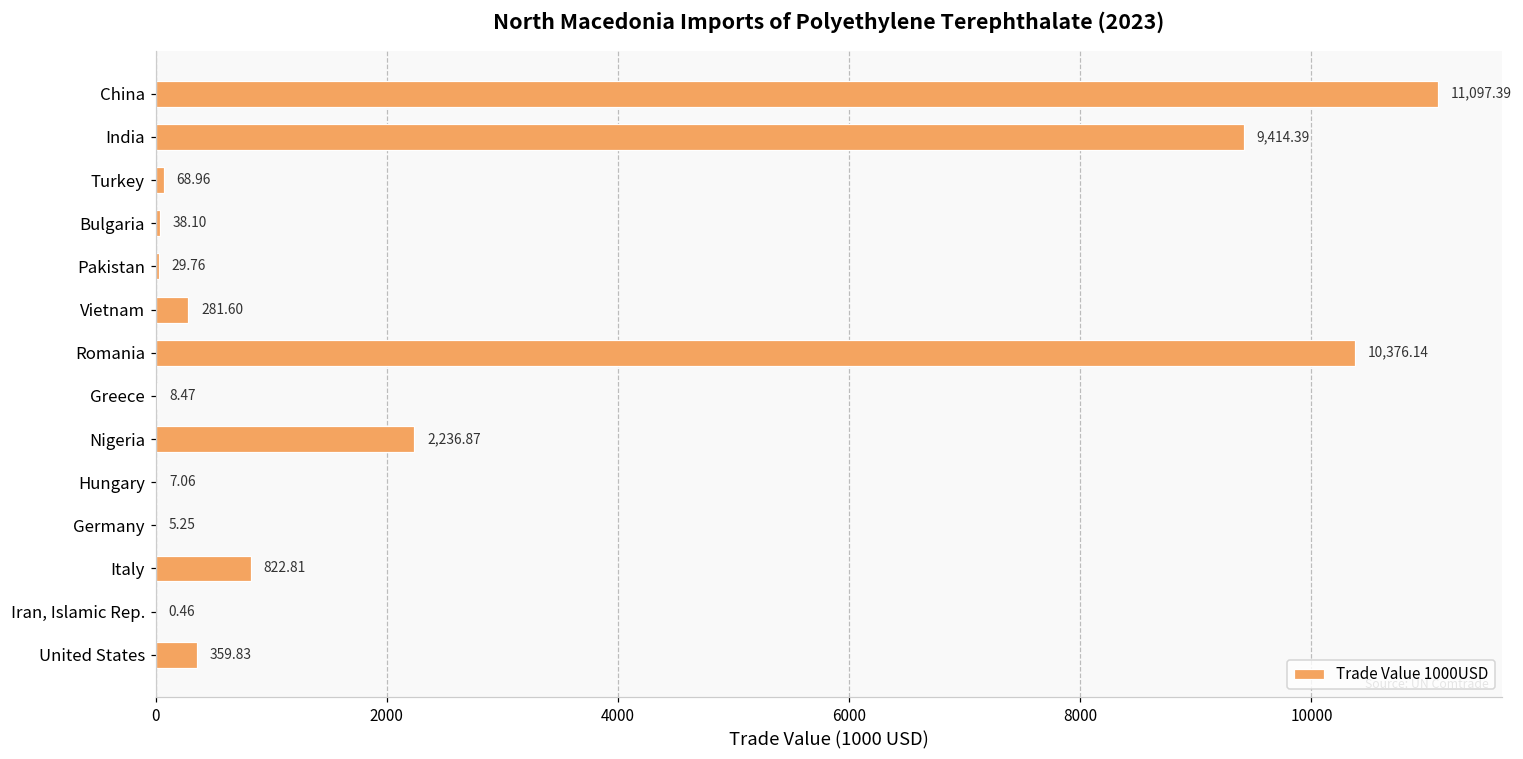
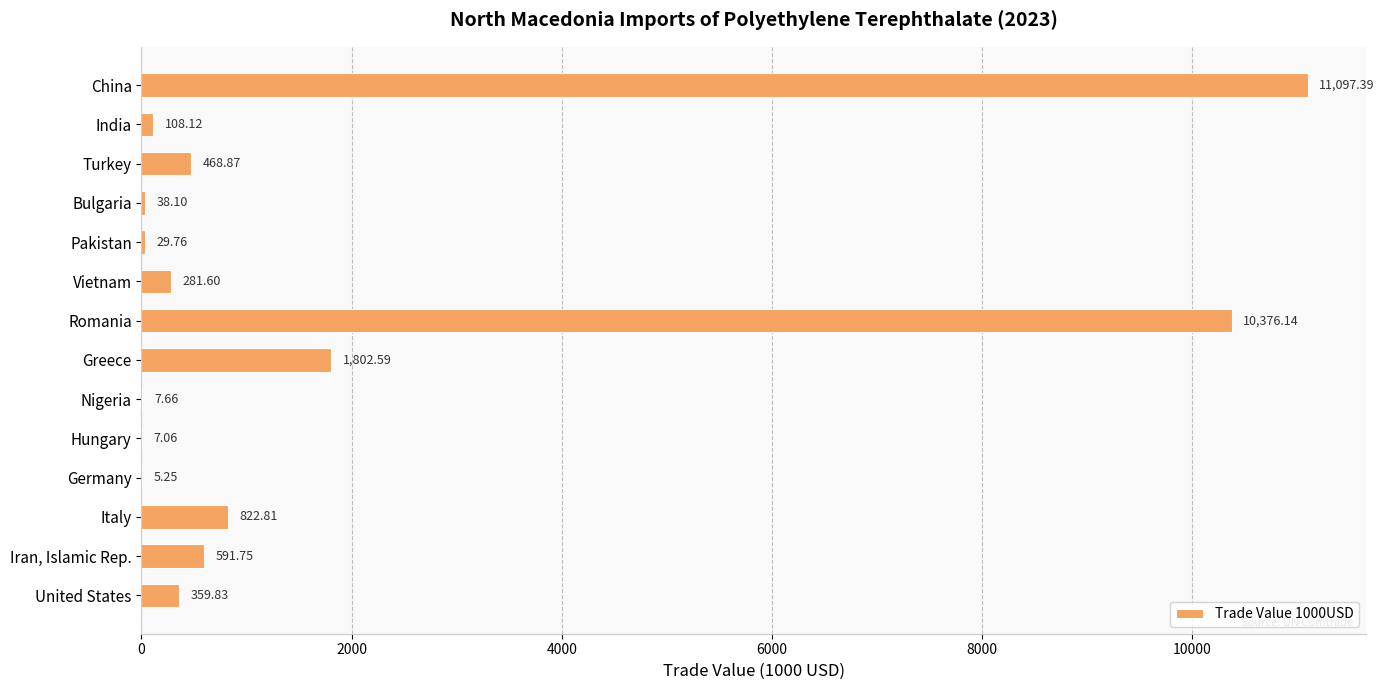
  {
    "China": "11,097.39",
-   "India": "9,414.39",
-   "Turkey": "68.96",
+   "India": "108.12",
+   "Turkey": "468.87",
    "Bulgaria": "38.10",
    "Pakistan": "29.76",
    "Vietnam": "281.60",
    "Romania": "10,376.14",
-   "Greece": "8.47",
-   "Nigeria": "2,236.87",
+   "Greece": "1,802.59",
+   "Nigeria": "7.66",
    "Hungary": "7.06",
    "Germany": "5.25",
    "Italy": "822.81",
-   "Iran, Islamic Rep.": "0.46",
+   "Iran, Islamic Rep.": "591.75",
    "United States": "359.83"
  }
